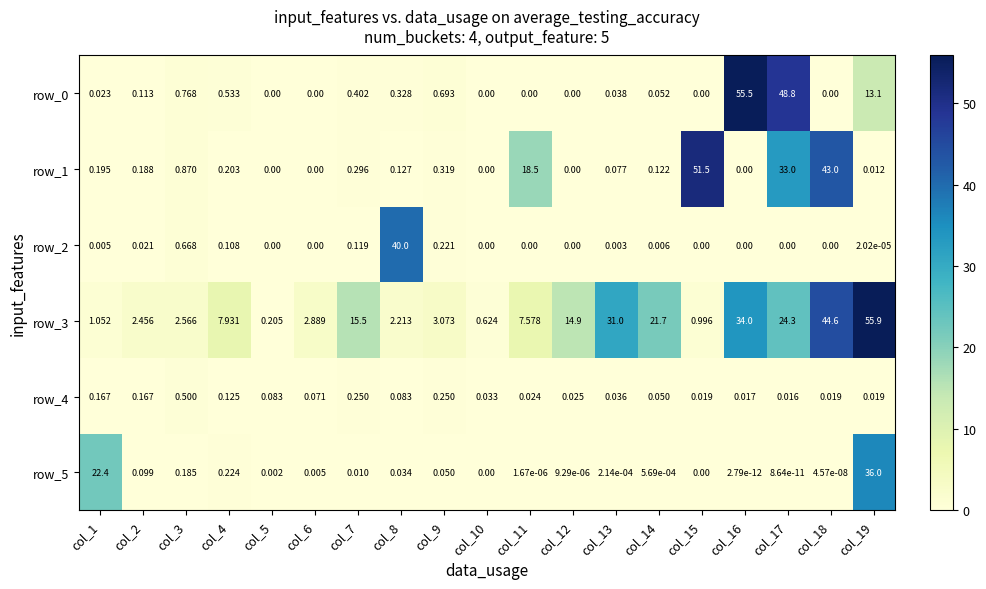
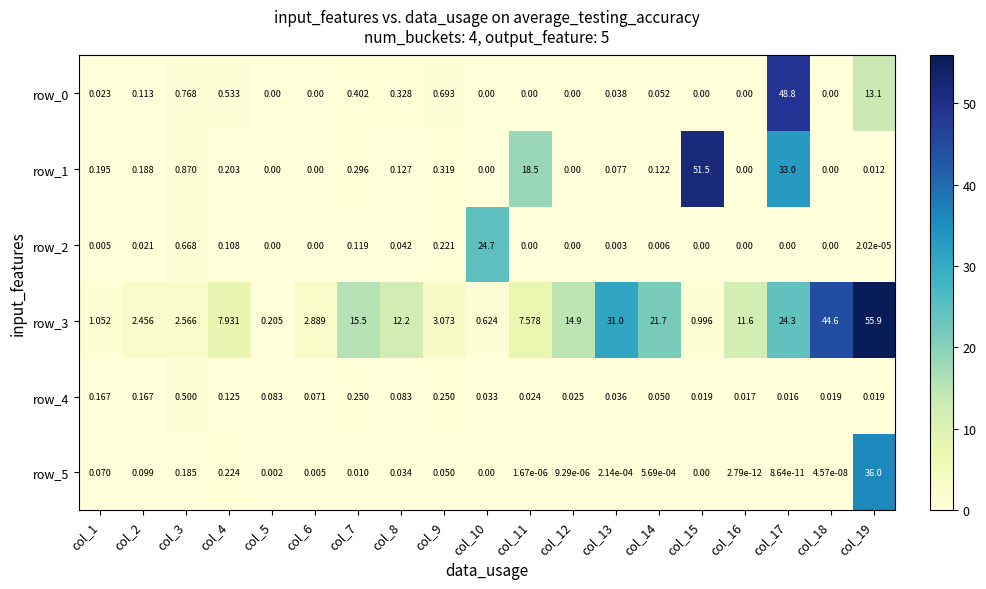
  {
    "row_0": {
      "col_1": "0.023",
      "col_2": "0.113",
      "col_3": "0.768",
      "col_4": "0.533",
      "col_5": "0.00",
      "col_6": "0.00",
      "col_7": "0.402",
      "col_8": "0.328",
      "col_9": "0.693",
      "col_10": "0.00",
      "col_11": "0.00",
      "col_12": "0.00",
      "col_13": "0.038",
      "col_14": "0.052",
      "col_15": "0.00",
-     "col_16": "55.5",
+     "col_16": "0.00",
      "col_17": "48.8",
      "col_18": "0.00",
      "col_19": "13.1"
    },
    "row_1": {
      "col_1": "0.195",
      "col_2": "0.188",
      "col_3": "0.870",
      "col_4": "0.203",
      "col_5": "0.00",
      "col_6": "0.00",
      "col_7": "0.296",
      "col_8": "0.127",
      "col_9": "0.319",
      "col_10": "0.00",
      "col_11": "18.5",
      "col_12": "0.00",
      "col_13": "0.077",
      "col_14": "0.122",
      "col_15": "51.5",
      "col_16": "0.00",
      "col_17": "33.0",
-     "col_18": "43.0",
+     "col_18": "0.00",
      "col_19": "0.012"
    },
    "row_2": {
      "col_1": "0.005",
      "col_2": "0.021",
      "col_3": "0.668",
      "col_4": "0.108",
      "col_5": "0.00",
      "col_6": "0.00",
      "col_7": "0.119",
-     "col_8": "40.0",
+     "col_8": "0.042",
      "col_9": "0.221",
-     "col_10": "0.00",
+     "col_10": "24.7",
      "col_11": "0.00",
      "col_12": "0.00",
      "col_13": "0.003",
      "col_14": "0.006",
      "col_15": "0.00",
      "col_16": "0.00",
      "col_17": "0.00",
      "col_18": "0.00",
      "col_19": "2.02e-05"
    },
    "row_3": {
      "col_1": "1.052",
      "col_2": "2.456",
      "col_3": "2.566",
      "col_4": "7.931",
      "col_5": "0.205",
      "col_6": "2.889",
      "col_7": "15.5",
-     "col_8": "2.213",
+     "col_8": "12.2",
      "col_9": "3.073",
      "col_10": "0.624",
      "col_11": "7.578",
      "col_12": "14.9",
      "col_13": "31.0",
      "col_14": "21.7",
      "col_15": "0.996",
-     "col_16": "34.0",
+     "col_16": "11.6",
      "col_17": "24.3",
      "col_18": "44.6",
      "col_19": "55.9"
    },
    "row_4": {
      "col_1": "0.167",
      "col_2": "0.167",
      "col_3": "0.500",
      "col_4": "0.125",
      "col_5": "0.083",
      "col_6": "0.071",
      "col_7": "0.250",
      "col_8": "0.083",
      "col_9": "0.250",
      "col_10": "0.033",
      "col_11": "0.024",
      "col_12": "0.025",
      "col_13": "0.036",
      "col_14": "0.050",
      "col_15": "0.019",
      "col_16": "0.017",
      "col_17": "0.016",
      "col_18": "0.019",
      "col_19": "0.019"
    },
    "row_5": {
-     "col_1": "22.4",
+     "col_1": "0.070",
      "col_2": "0.099",
      "col_3": "0.185",
      "col_4": "0.224",
      "col_5": "0.002",
      "col_6": "0.005",
      "col_7": "0.010",
      "col_8": "0.034",
      "col_9": "0.050",
      "col_10": "0.00",
      "col_11": "1.67e-06",
      "col_12": "9.29e-06",
      "col_13": "2.14e-04",
      "col_14": "5.69e-04",
      "col_15": "0.00",
      "col_16": "2.79e-12",
      "col_17": "8.64e-11",
      "col_18": "4.57e-08",
      "col_19": "36.0"
    }
  }
